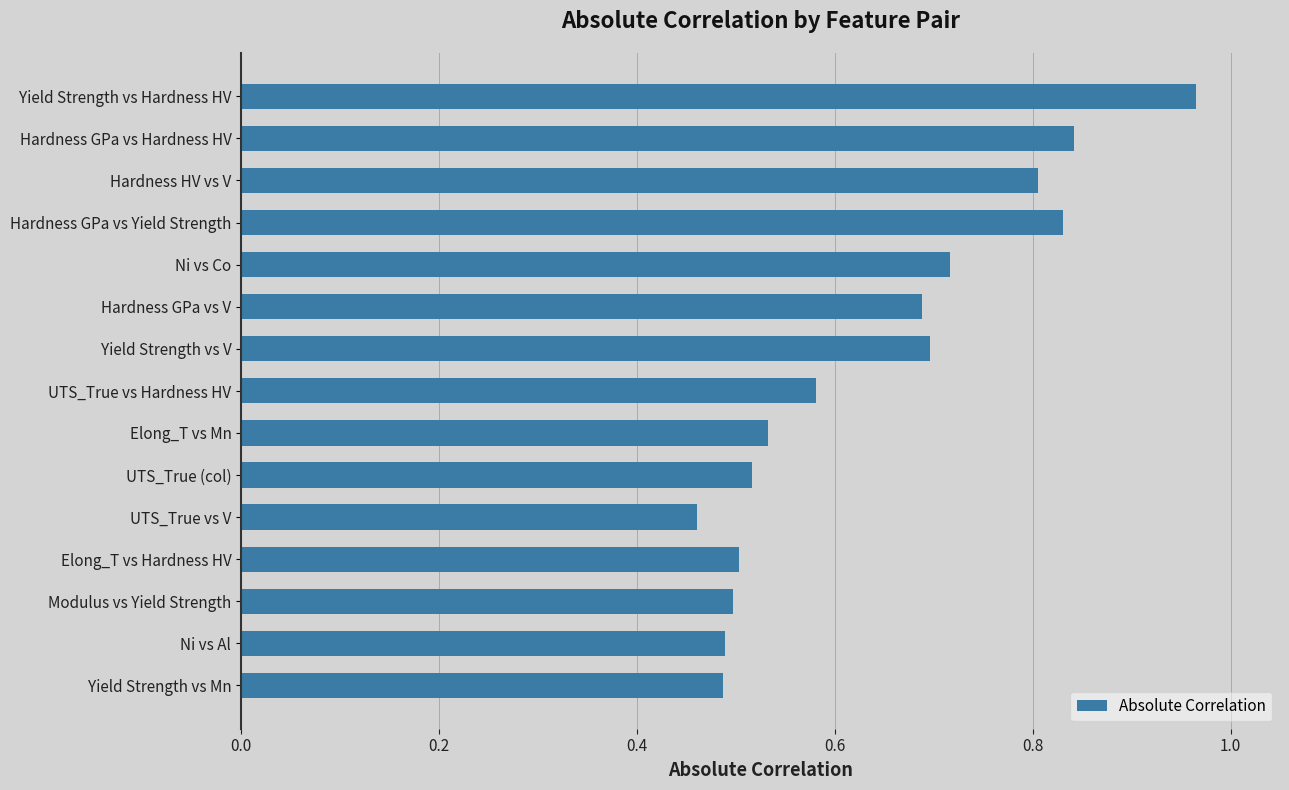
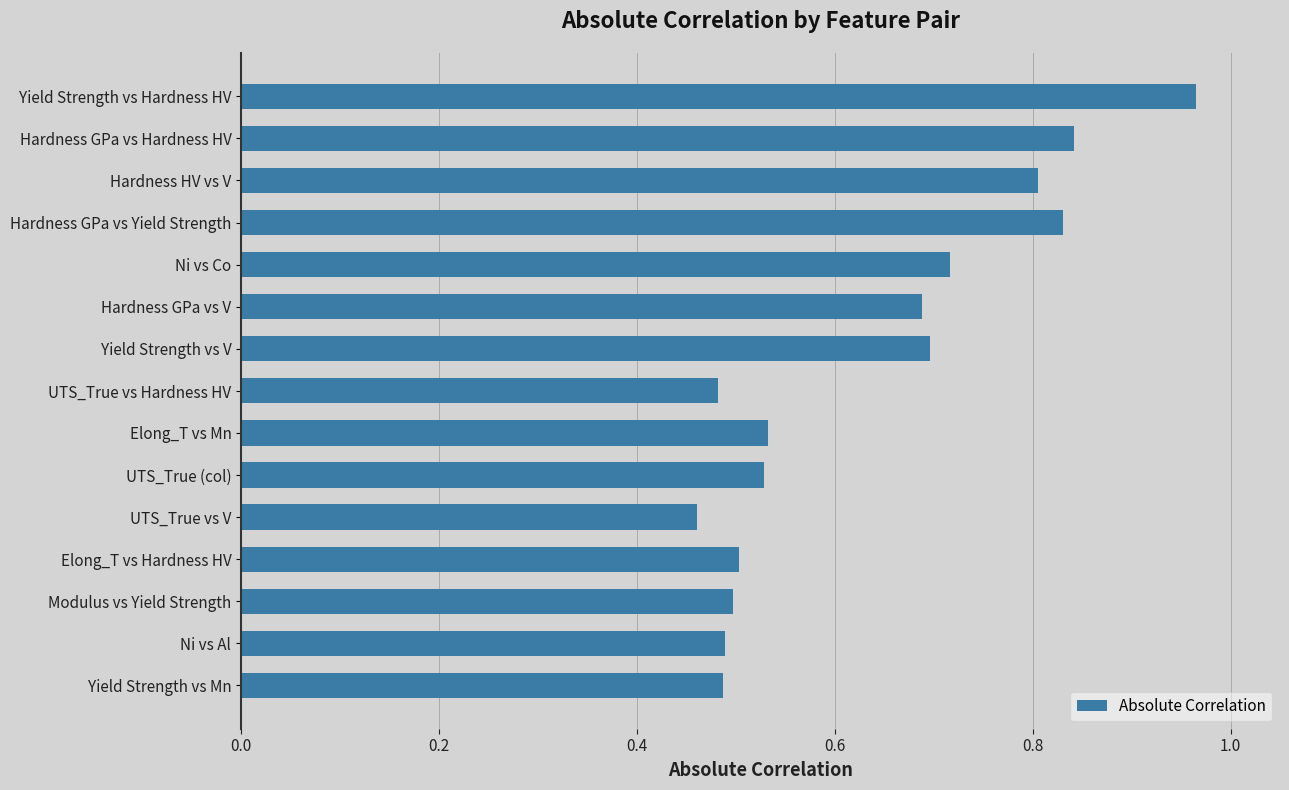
  {
    "Yield Strength vs Hardness HV": 0.97,
    "Hardness GPa vs Hardness HV": 0.84,
    "Hardness HV vs V": 0.81,
    "Hardness GPa vs Yield Strength": 0.83,
    "Ni vs Co": 0.72,
    "Hardness GPa vs V": 0.69,
    "Yield Strength vs V": 0.70,
-   "UTS_True vs Hardness HV": 0.58,
+   "UTS_True vs Hardness HV": 0.48,
    "Elong_T vs Mn": 0.53,
-   "UTS_True (col)": 0.52,
+   "UTS_True (col)": 0.53,
    "UTS_True vs V": 0.46,
    "Elong_T vs Hardness HV": 0.50,
    "Modulus vs Yield Strength": 0.50,
    "Ni vs Al": 0.49,
    "Yield Strength vs Mn": 0.49
  }
